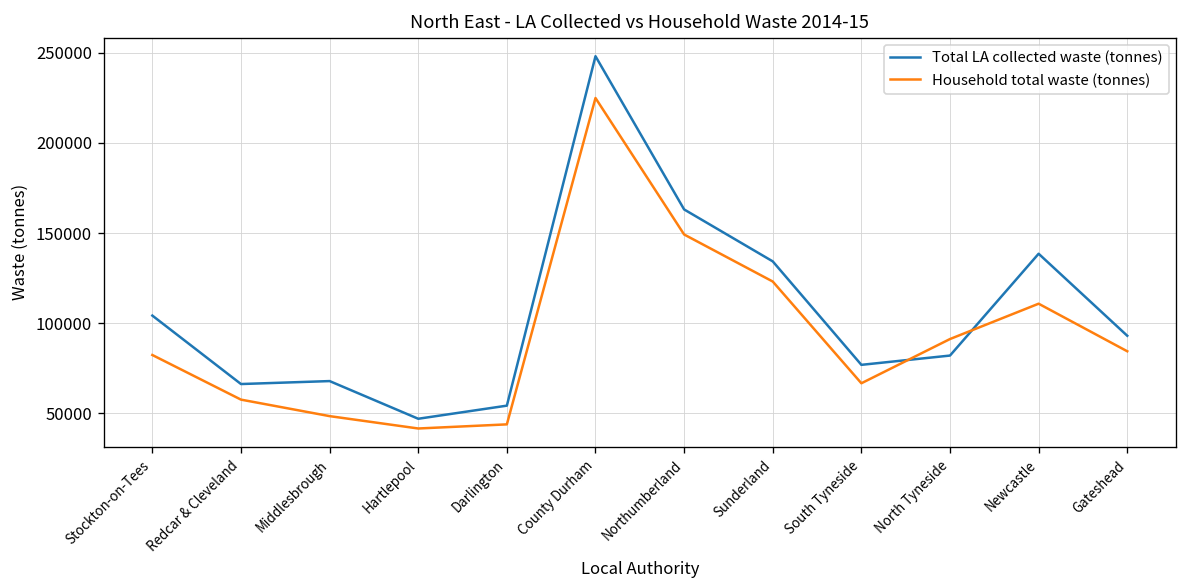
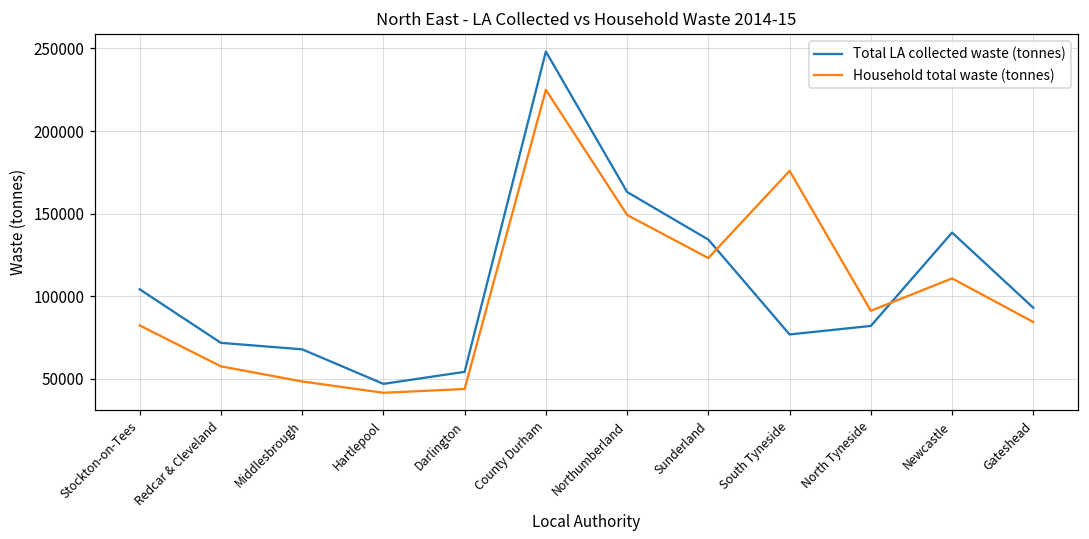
  {
    "Total LA collected waste (tonnes)": {
      "Stockton-on-Tees": 104000,
-     "Redcar & Cleveland": 66000,
+     "Redcar & Cleveland": 72000,
      "Middlesbrough": 68000,
      "Hartlepool": 47000,
      "Darlington": 54000,
      "County Durham": 248000,
      "Northumberland": 163000,
      "Sunderland": 134000,
      "South Tyneside": 77000,
      "North Tyneside": 82000,
      "Newcastle": 139000,
      "Gateshead": 93000
    },
    "Household total waste (tonnes)": {
      "Stockton-on-Tees": 82000,
      "Redcar & Cleveland": 58000,
      "Middlesbrough": 48000,
      "Hartlepool": 42000,
      "Darlington": 44000,
      "County Durham": 225000,
      "Northumberland": 149000,
      "Sunderland": 123000,
-     "South Tyneside": 67000,
+     "South Tyneside": 176000,
      "North Tyneside": 91000,
      "Newcastle": 111000,
      "Gateshead": 84000
    }
  }
